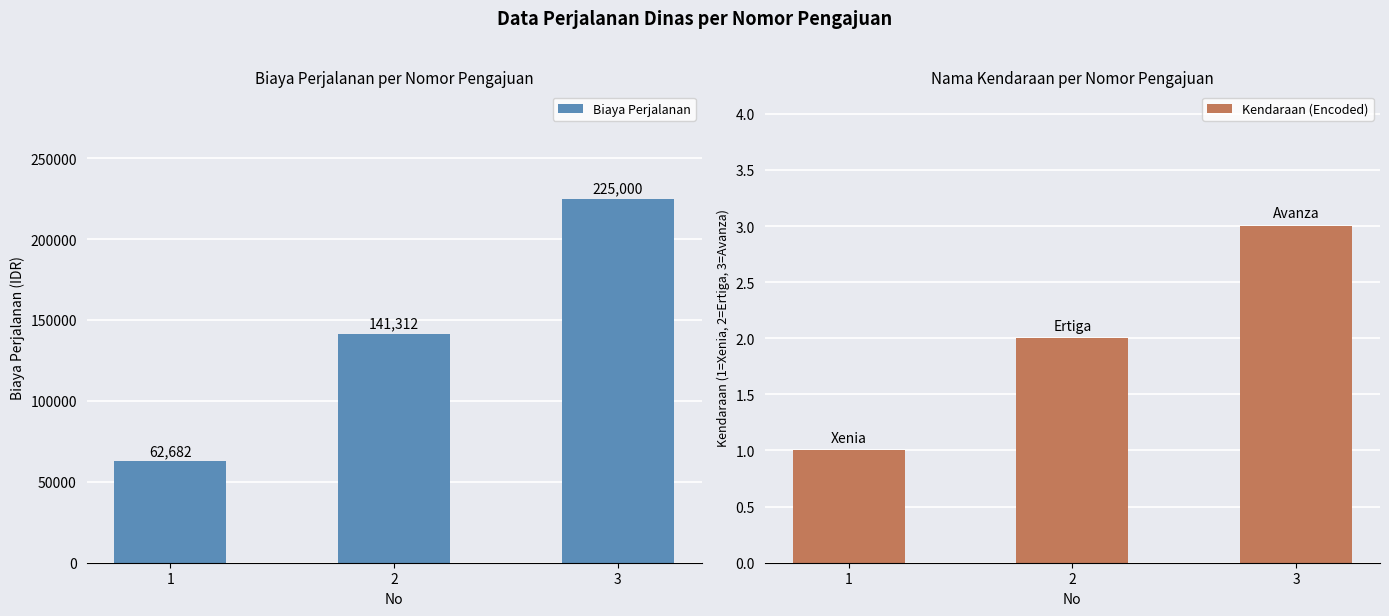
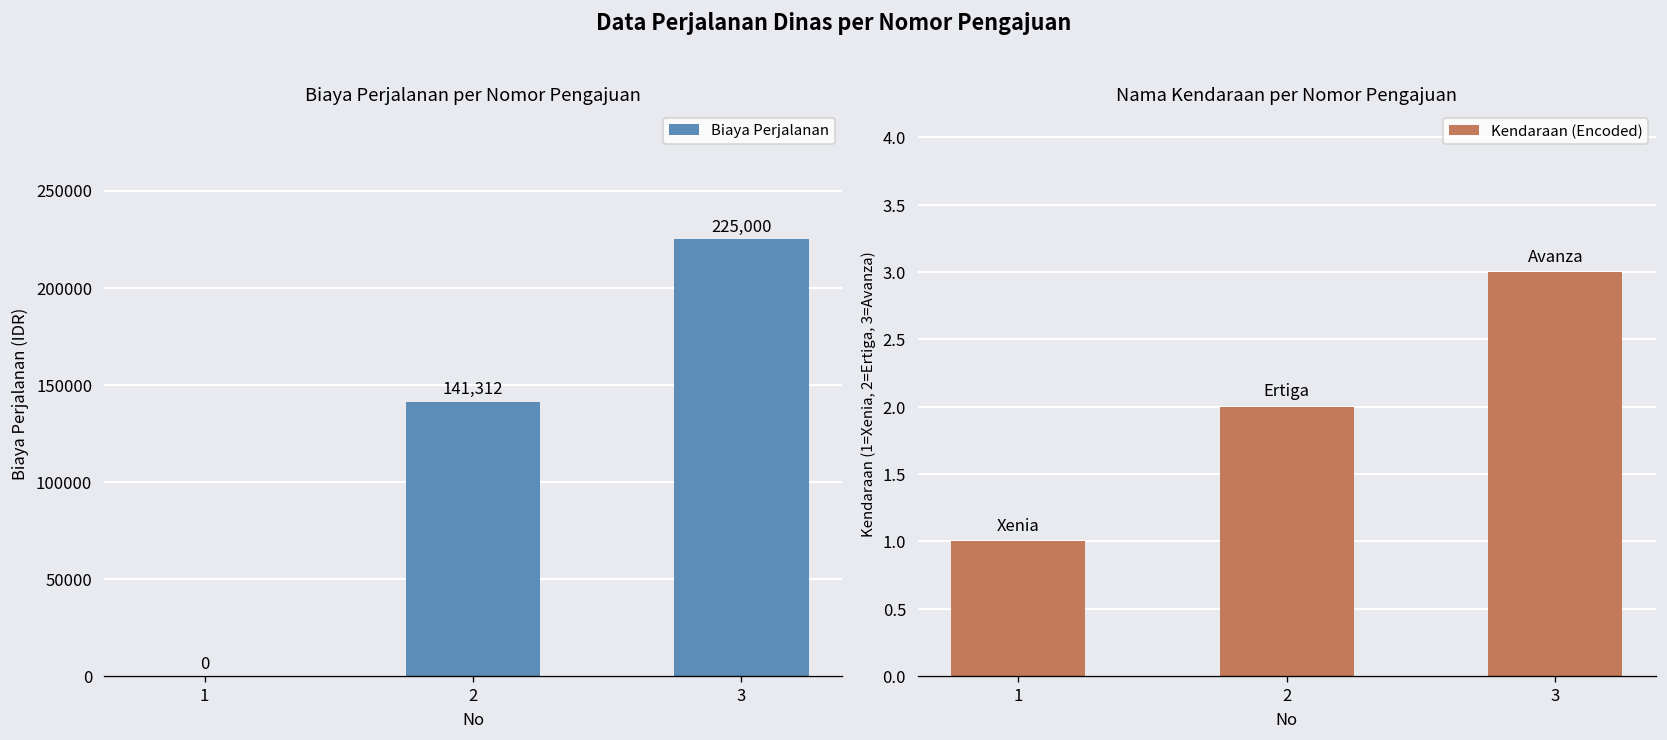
  {
    "Biaya Perjalanan per Nomor Pengajuan": {
-     "1": "62,682",
+     "1": "0",
      "2": "141,312",
      "3": "225,000"
    },
    "Nama Kendaraan per Nomor Pengajuan": {
      "1": "1.00",
      "2": "2.00",
      "3": "3.00"
    }
  }
